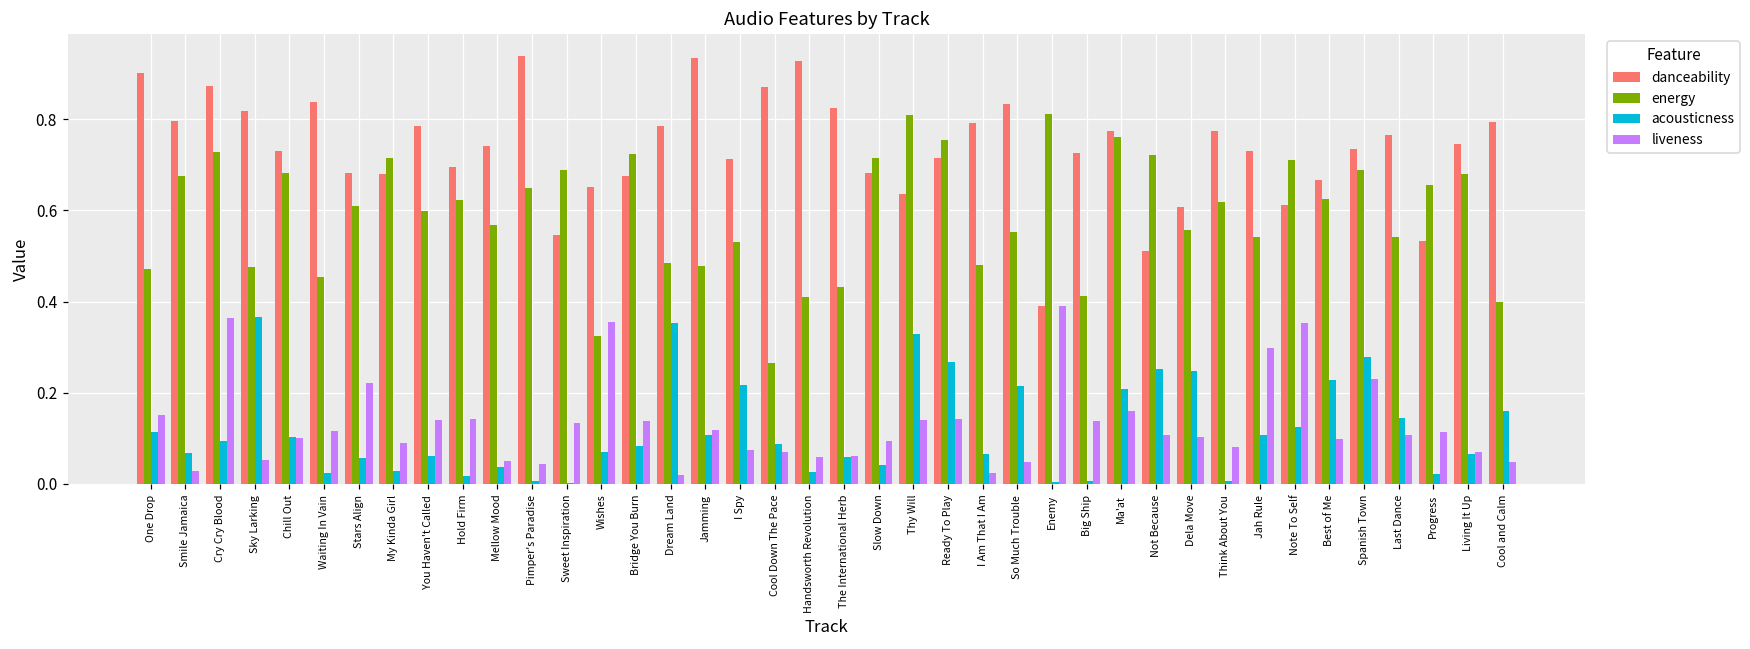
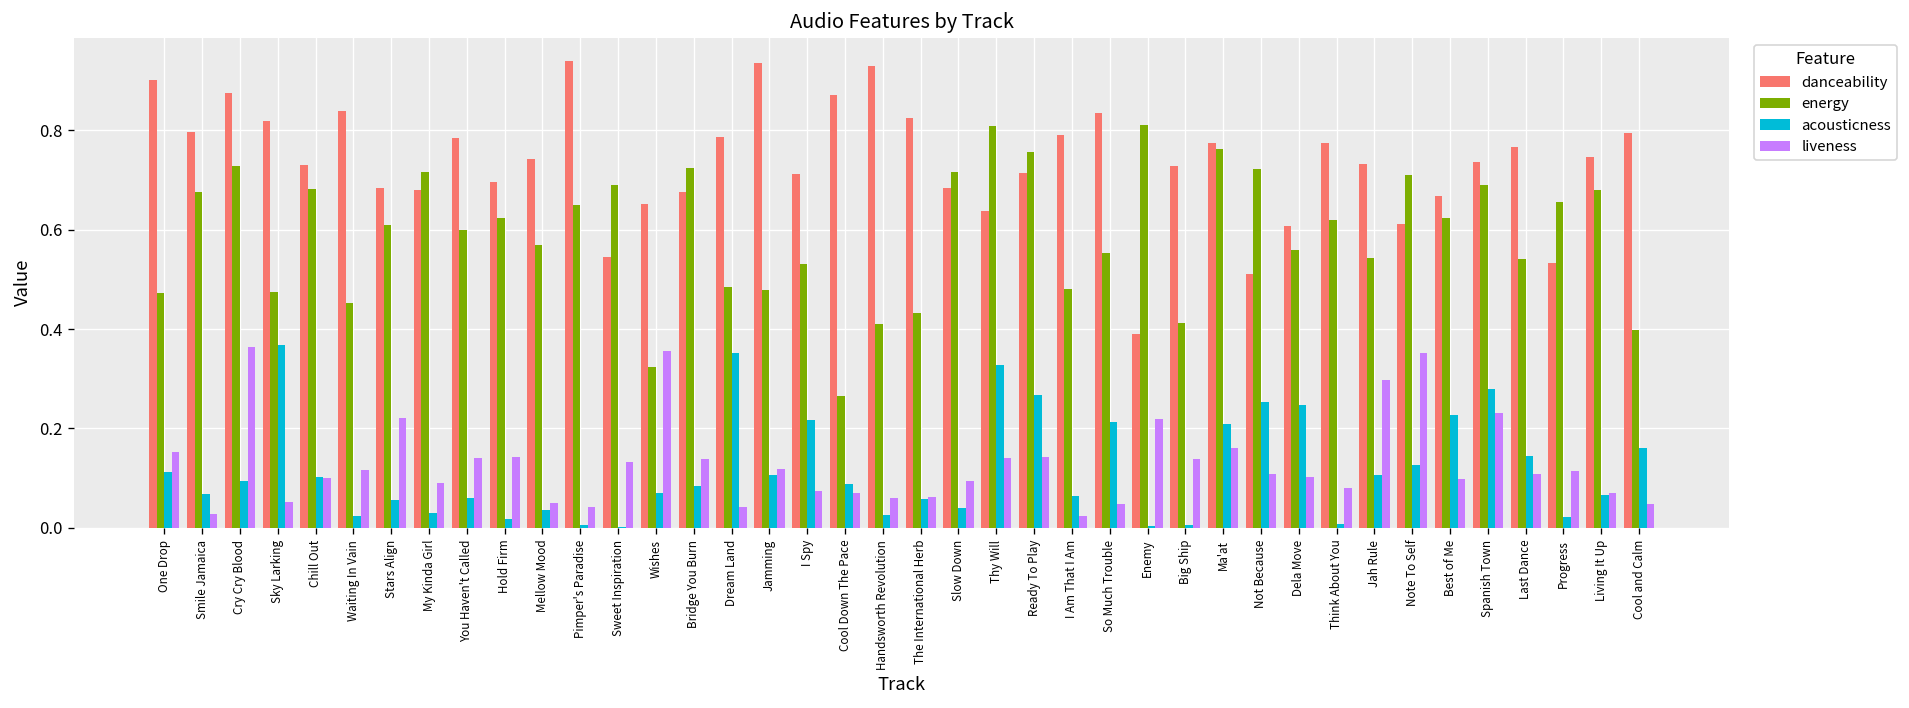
  {
    "danceability": {
      "One Drop": 0.90,
      "Smile Jamaica": 0.80,
      "Cry Cry Blood": 0.87,
      "Sky Larking": 0.82,
      "Chill Out": 0.73,
      "Waiting In Vain": 0.84,
      "Stars Align": 0.68,
      "My Kinda Girl": 0.68,
      "You Haven't Called": 0.79,
      "Hold Firm": 0.70,
      "Mellow Mood": 0.74,
      "Pimper's Paradise": 0.94,
      "Sweet Inspiration": 0.55,
      "Wishes": 0.65,
      "Bridge You Burn": 0.68,
      "Dream Land": 0.79,
      "Jamming": 0.94,
      "I Spy": 0.71,
      "Cool Down The Pace": 0.87,
      "Handsworth Revolution": 0.93,
      "The International Herb": 0.83,
      "Slow Down": 0.68,
      "Thy Will": 0.64,
      "Ready To Play": 0.71,
      "I Am That I Am": 0.79,
      "So Much Trouble": 0.83,
      "Enemy": 0.39,
      "Big Ship": 0.73,
      "Ma'at": 0.77,
      "Not Because": 0.51,
      "Dela Move": 0.61,
      "Think About You": 0.77,
      "Jah Rule": 0.73,
      "Note To Self": 0.61,
      "Best of Me": 0.67,
      "Spanish Town": 0.74,
      "Last Dance": 0.77,
      "Progress": 0.53,
      "Living It Up": 0.75,
      "Cool and Calm": 0.79
    },
    "energy": {
      "One Drop": 0.47,
      "Smile Jamaica": 0.68,
      "Cry Cry Blood": 0.73,
      "Sky Larking": 0.48,
      "Chill Out": 0.68,
      "Waiting In Vain": 0.45,
      "Stars Align": 0.61,
      "My Kinda Girl": 0.72,
      "You Haven't Called": 0.60,
      "Hold Firm": 0.62,
      "Mellow Mood": 0.57,
      "Pimper's Paradise": 0.65,
      "Sweet Inspiration": 0.69,
      "Wishes": 0.32,
      "Bridge You Burn": 0.72,
      "Dream Land": 0.49,
      "Jamming": 0.48,
      "I Spy": 0.53,
      "Cool Down The Pace": 0.27,
      "Handsworth Revolution": 0.41,
      "The International Herb": 0.43,
      "Slow Down": 0.72,
      "Thy Will": 0.81,
      "Ready To Play": 0.76,
      "I Am That I Am": 0.48,
      "So Much Trouble": 0.55,
      "Enemy": 0.81,
      "Big Ship": 0.41,
      "Ma'at": 0.76,
      "Not Because": 0.72,
      "Dela Move": 0.56,
      "Think About You": 0.62,
      "Jah Rule": 0.54,
      "Note To Self": 0.71,
      "Best of Me": 0.62,
      "Spanish Town": 0.69,
      "Last Dance": 0.54,
      "Progress": 0.66,
      "Living It Up": 0.68,
      "Cool and Calm": 0.40
    },
    "acousticness": {
      "One Drop": 0.11,
      "Smile Jamaica": 0.07,
      "Cry Cry Blood": 0.09,
      "Sky Larking": 0.37,
      "Chill Out": 0.10,
      "Waiting In Vain": 0.03,
      "Stars Align": 0.06,
      "My Kinda Girl": 0.03,
      "You Haven't Called": 0.06,
      "Hold Firm": 0.02,
      "Mellow Mood": 0.04,
      "Wishes": 0.07,
      "Bridge You Burn": 0.08,
      "Dream Land": 0.35,
      "Jamming": 0.11,
      "I Spy": 0.22,
      "Cool Down The Pace": 0.09,
      "Handsworth Revolution": 0.03,
      "The International Herb": 0.06,
      "Slow Down": 0.04,
      "Thy Will": 0.33,
      "Ready To Play": 0.27,
      "I Am That I Am": 0.06,
      "So Much Trouble": 0.21,
      "Ma'at": 0.21,
      "Not Because": 0.25,
      "Dela Move": 0.25,
      "Think About You": 0.01,
      "Jah Rule": 0.11,
      "Note To Self": 0.13,
      "Best of Me": 0.23,
      "Spanish Town": 0.28,
      "Last Dance": 0.14,
      "Progress": 0.02,
      "Living It Up": 0.07,
      "Cool and Calm": 0.16
    },
    "liveness": {
      "One Drop": 0.15,
      "Smile Jamaica": 0.03,
      "Cry Cry Blood": 0.36,
      "Sky Larking": 0.05,
      "Chill Out": 0.10,
      "Waiting In Vain": 0.12,
      "Stars Align": 0.22,
      "My Kinda Girl": 0.09,
      "You Haven't Called": 0.14,
      "Hold Firm": 0.14,
      "Mellow Mood": 0.05,
      "Pimper's Paradise": 0.04,
      "Sweet Inspiration": 0.13,
      "Wishes": 0.36,
      "Bridge You Burn": 0.14,
-     "Dream Land": 0.02,
+     "Dream Land": 0.04,
      "Jamming": 0.12,
      "I Spy": 0.07,
      "Cool Down The Pace": 0.07,
      "Handsworth Revolution": 0.06,
      "The International Herb": 0.06,
      "Slow Down": 0.09,
      "Thy Will": 0.14,
      "Ready To Play": 0.14,
      "I Am That I Am": 0.02,
      "So Much Trouble": 0.05,
-     "Enemy": 0.39,
+     "Enemy": 0.22,
      "Big Ship": 0.14,
      "Ma'at": 0.16,
      "Not Because": 0.11,
      "Dela Move": 0.10,
      "Think About You": 0.08,
      "Jah Rule": 0.30,
      "Note To Self": 0.35,
      "Best of Me": 0.10,
      "Spanish Town": 0.23,
      "Last Dance": 0.11,
      "Progress": 0.11,
      "Living It Up": 0.07,
      "Cool and Calm": 0.05
    }
  }
